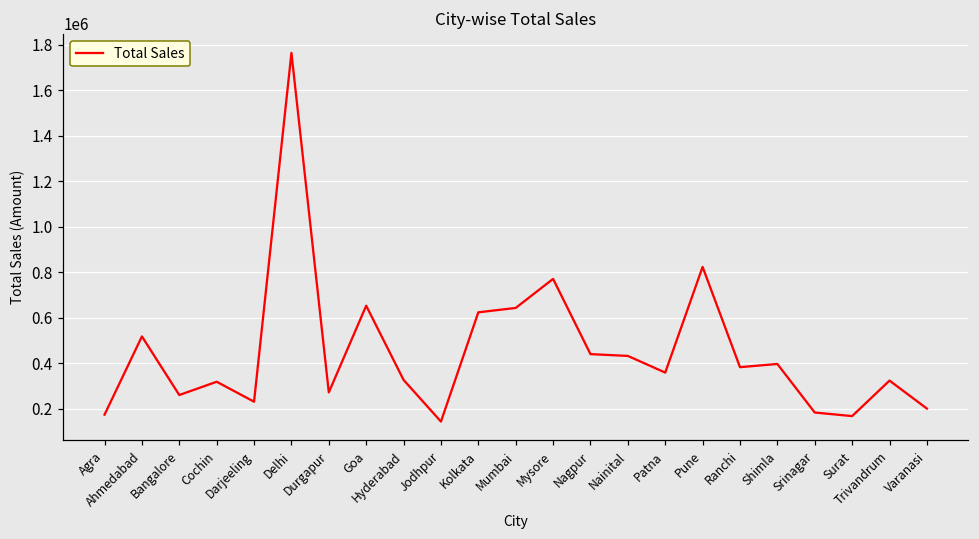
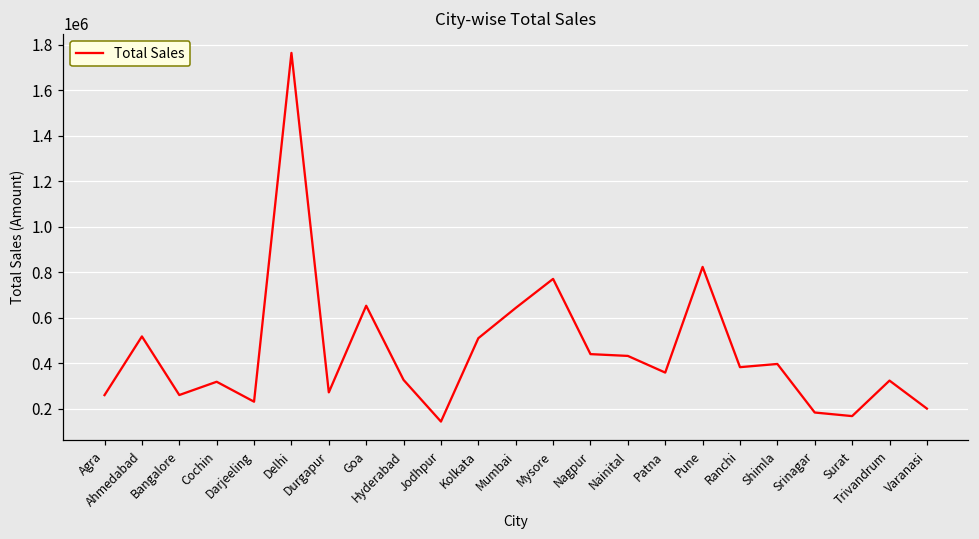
  {
-   "Agra": 170000,
+   "Agra": 260000,
    "Ahmedabad": 520000,
    "Bangalore": 260000,
    "Cochin": 320000,
    "Darjeeling": 230000,
    "Delhi": 1760000,
    "Durgapur": 270000,
    "Goa": 650000,
    "Hyderabad": 330000,
    "Jodhpur": 140000,
-   "Kolkata": 620000,
+   "Kolkata": 510000,
    "Mumbai": 640000,
    "Mysore": 770000,
    "Nagpur": 440000,
    "Nainital": 430000,
    "Patna": 360000,
    "Pune": 820000,
    "Ranchi": 380000,
    "Shimla": 400000,
    "Srinagar": 180000,
    "Surat": 170000,
    "Trivandrum": 320000,
    "Varanasi": 200000
  }
